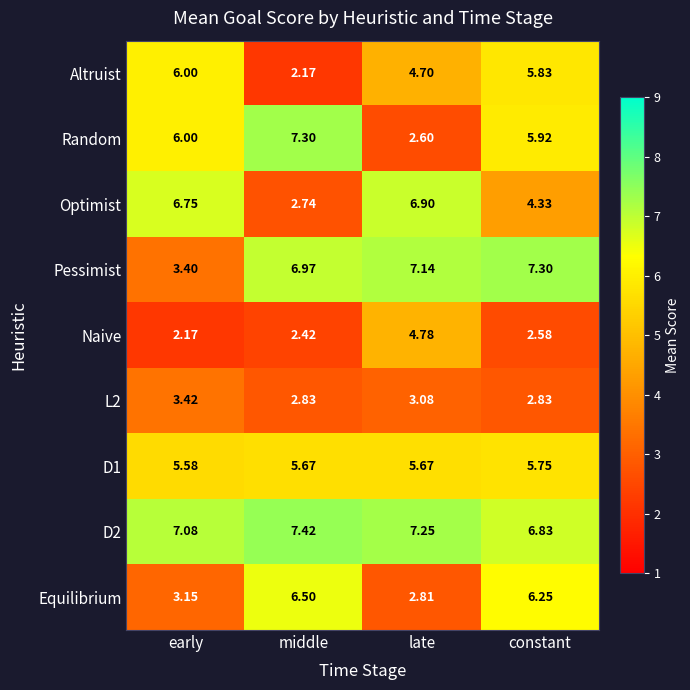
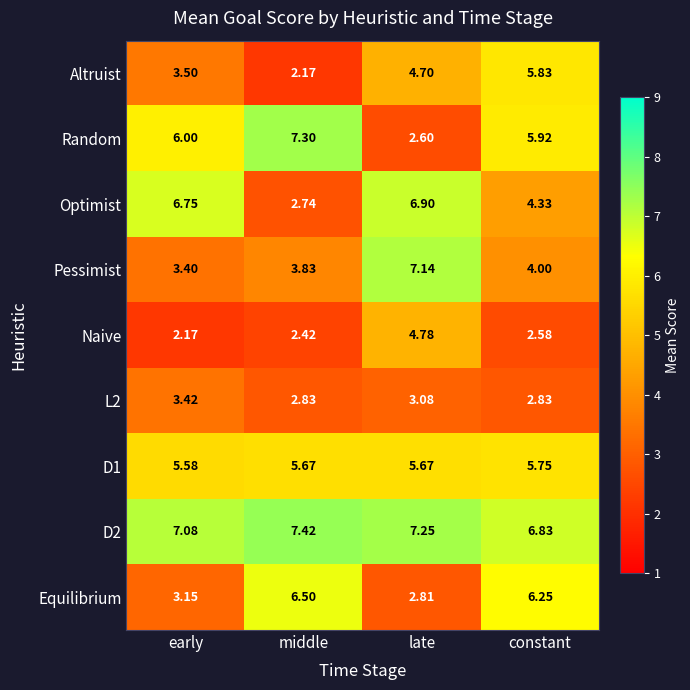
  {
    "Altruist": {
-     "early": 6.00,
+     "early": 3.50,
      "middle": 2.17,
      "late": 4.70,
      "constant": 5.83
    },
    "Random": {
      "early": 6.00,
      "middle": 7.30,
      "late": 2.60,
      "constant": 5.92
    },
    "Optimist": {
      "early": 6.75,
      "middle": 2.74,
      "late": 6.90,
      "constant": 4.33
    },
    "Pessimist": {
      "early": 3.40,
-     "middle": 6.97,
+     "middle": 3.83,
      "late": 7.14,
-     "constant": 7.30
+     "constant": 4.00
    },
    "Naive": {
      "early": 2.17,
      "middle": 2.42,
      "late": 4.78,
      "constant": 2.58
    },
    "L2": {
      "early": 3.42,
      "middle": 2.83,
      "late": 3.08,
      "constant": 2.83
    },
    "D1": {
      "early": 5.58,
      "middle": 5.67,
      "late": 5.67,
      "constant": 5.75
    },
    "D2": {
      "early": 7.08,
      "middle": 7.42,
      "late": 7.25,
      "constant": 6.83
    },
    "Equilibrium": {
      "early": 3.15,
      "middle": 6.50,
      "late": 2.81,
      "constant": 6.25
    }
  }
